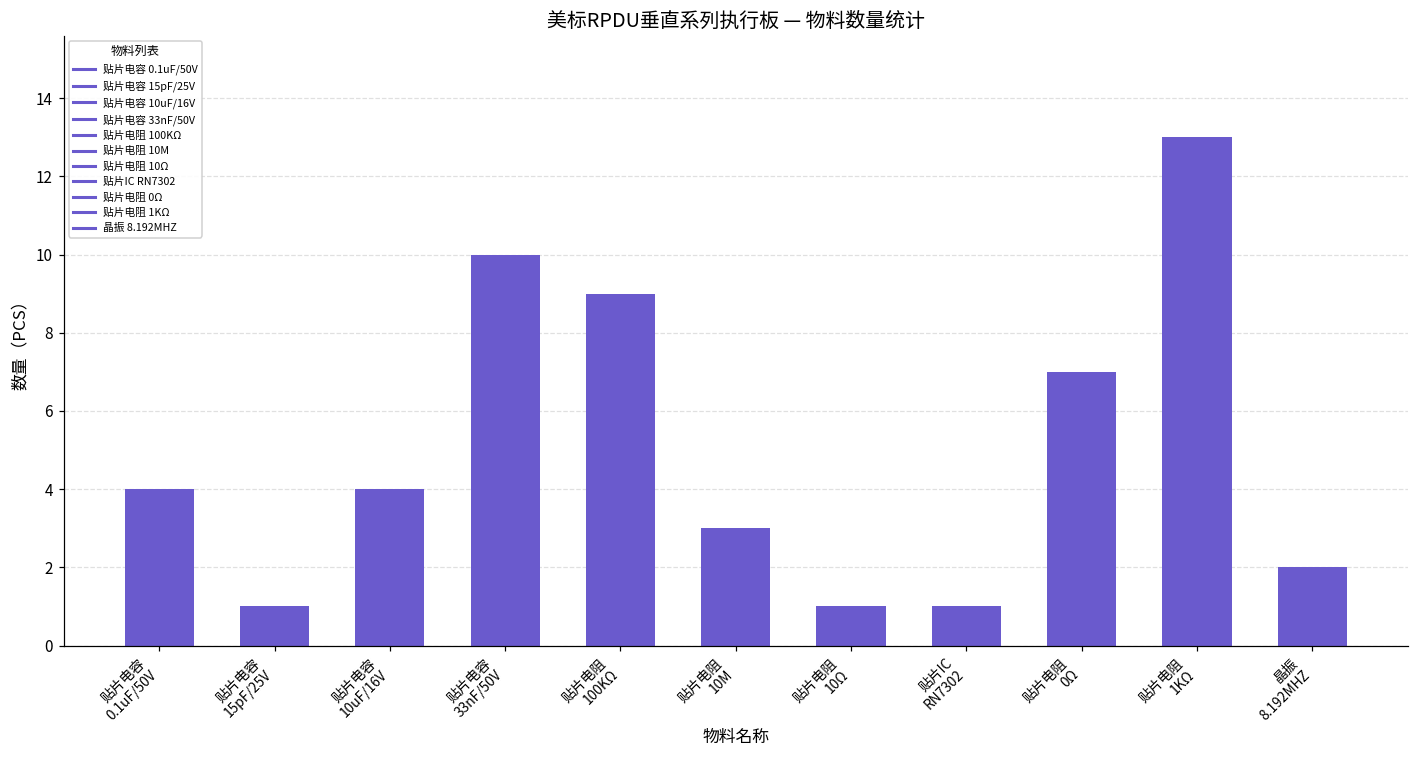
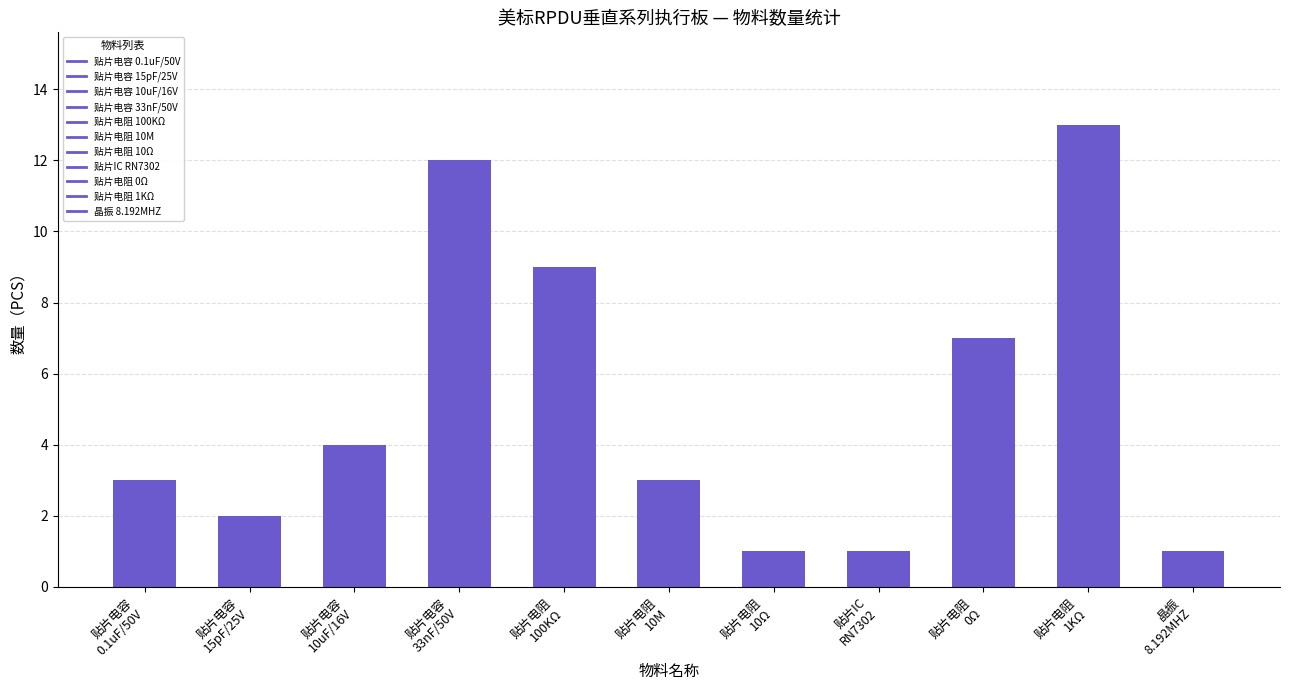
  {
-   "贴片电容 0.1uF/50V": 4,
-   "贴片电容 15pF/25V": 1,
+   "贴片电容 0.1uF/50V": 3,
+   "贴片电容 15pF/25V": 2,
    "贴片电容 10uF/16V": 4,
-   "贴片电容 33nF/50V": 10,
+   "贴片电容 33nF/50V": 12,
    "贴片电阻 100KΩ": 9,
    "贴片电阻 10M": 3,
    "贴片电阻 10Ω": 1,
    "贴片IC RN7302": 1,
    "贴片电阻 0Ω": 7,
    "贴片电阻 1KΩ": 13,
-   "晶振 8.192MHZ": 2
+   "晶振 8.192MHZ": 1
  }
